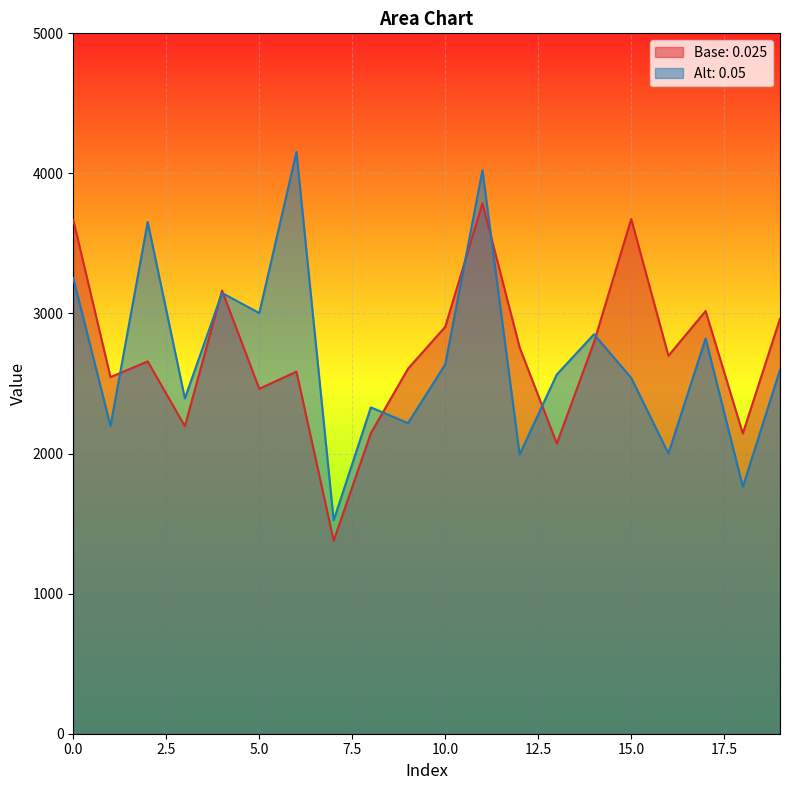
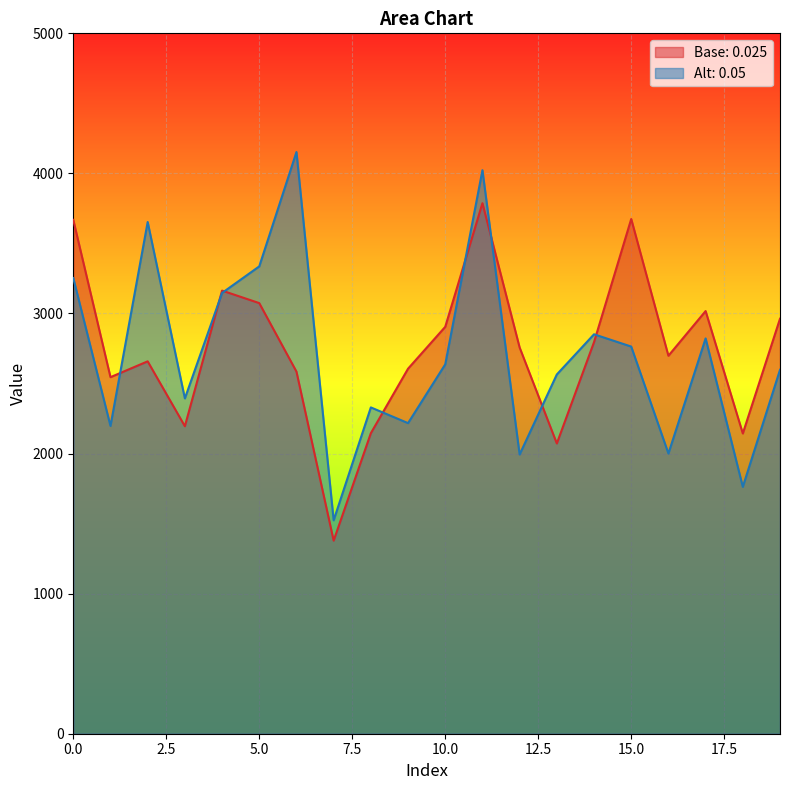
  {
    "Base: 0.025": {
      "0.0": 3670,
-     "5.0": 2460,
+     "5.0": 3070,
      "10.0": 2900,
      "15.0": 3670
    },
    "Alt: 0.05": {
      "0.0": 3250,
-     "5.0": 3000,
+     "5.0": 3340,
      "10.0": 2640,
-     "15.0": 2540
+     "15.0": 2760
    }
  }
